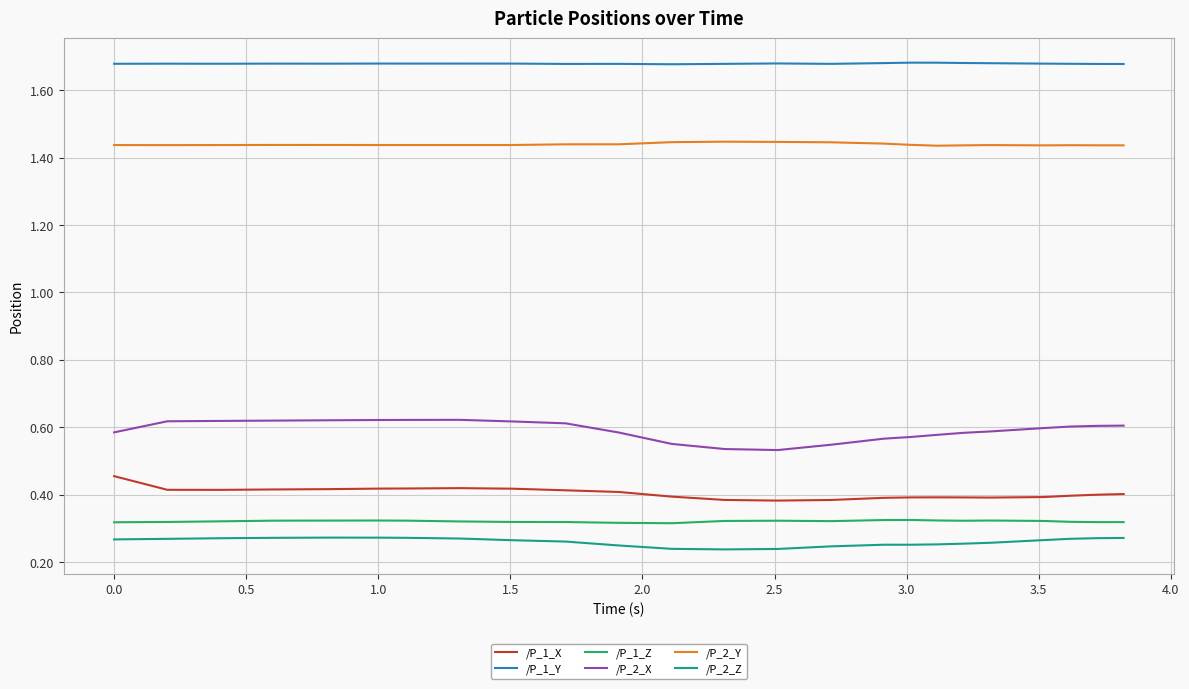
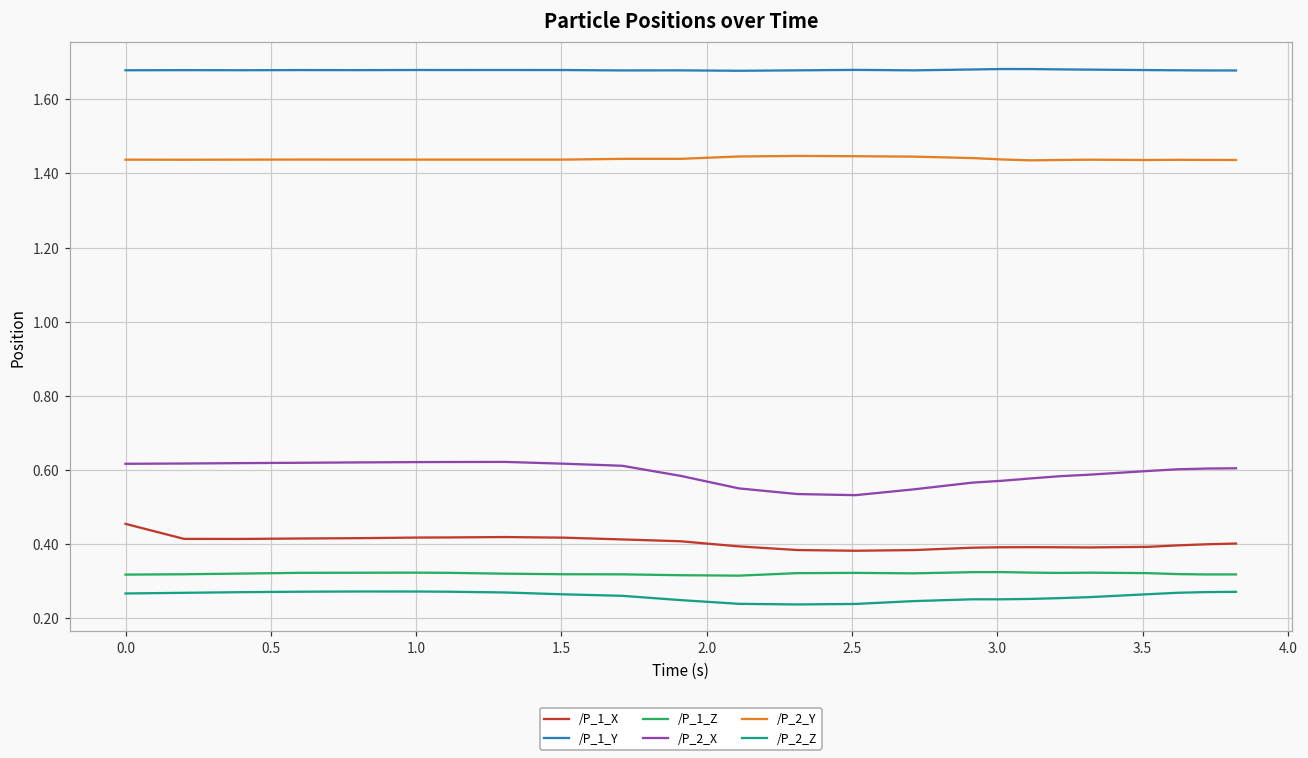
  {
    "/P_1_X": {
      "0.0": 0.45
    },
    "/P_1_Y": {
      "0.0": 1.68
    },
    "/P_2_X": {
-     "0.0": 0.58
+     "0.0": 0.62
    },
    "/P_2_Y": {
      "0.0": 1.44
    }
  }
